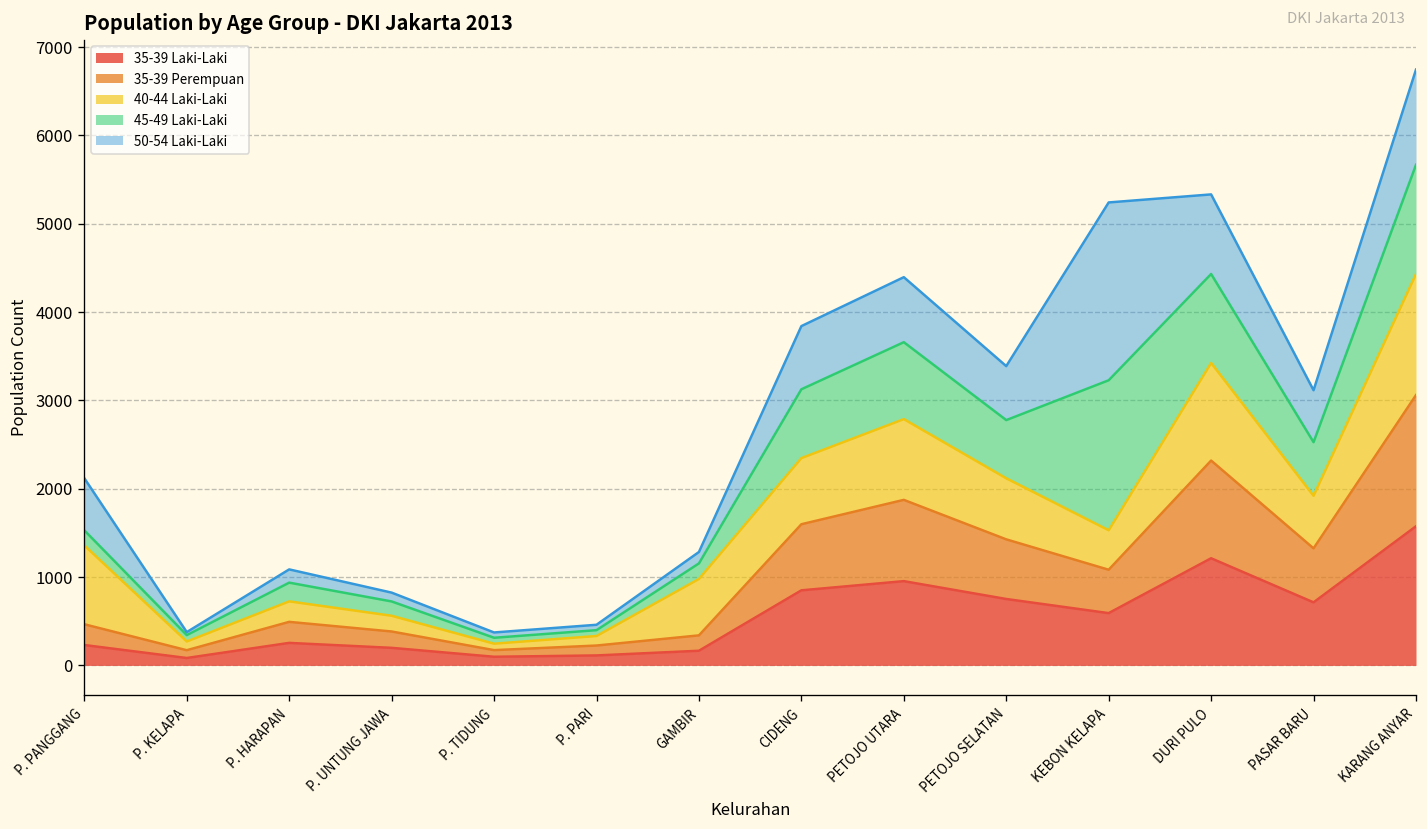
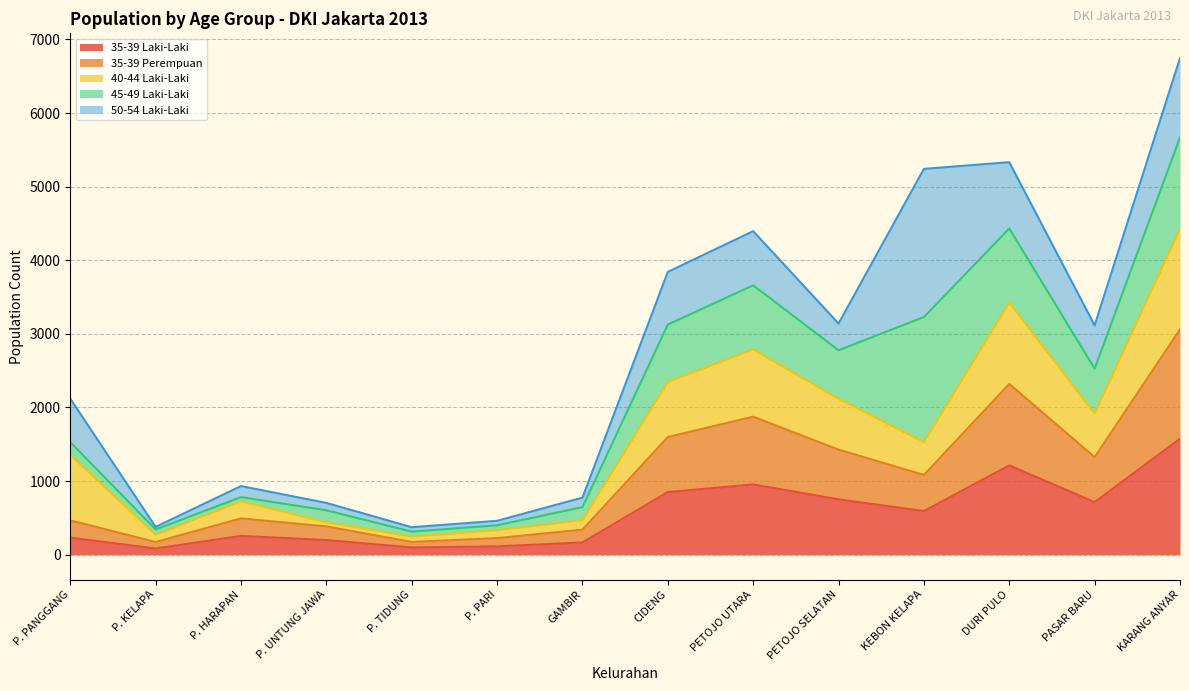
  {
    "40-44 Laki-Laki": {
      "P. PANGGANG": 900,
      "P. KELAPA": 100,
      "P. HARAPAN": 200,
-     "P. UNTUNG JAWA": 200,
+     "P. UNTUNG JAWA": 100,
      "P. TIDUNG": 100,
      "P. PARI": 100,
-     "GAMBIR": 600,
+     "GAMBIR": 100,
      "CIDENG": 700,
      "PETOJO UTARA": 900,
      "PETOJO SELATAN": 700,
      "KEBON KELAPA": 400,
      "DURI PULO": 1100,
      "PASAR BARU": 600,
      "KARANG ANYAR": 1400
    },
    "45-49 Laki-Laki": {
      "P. PANGGANG": 200,
-     "P. HARAPAN": 200,
+     "P. HARAPAN": 100,
      "P. UNTUNG JAWA": 200,
      "P. TIDUNG": 100,
      "P. PARI": 100,
      "GAMBIR": 200,
      "CIDENG": 800,
      "PETOJO UTARA": 900,
      "PETOJO SELATAN": 700,
      "KEBON KELAPA": 1700,
      "DURI PULO": 1000,
      "PASAR BARU": 600,
      "KARANG ANYAR": 1200
    },
    "50-54 Laki-Laki": {
      "P. PANGGANG": 600,
      "P. HARAPAN": 200,
      "P. UNTUNG JAWA": 100,
      "P. TIDUNG": 100,
      "P. PARI": 100,
      "GAMBIR": 100,
      "CIDENG": 700,
      "PETOJO UTARA": 700,
-     "PETOJO SELATAN": 600,
+     "PETOJO SELATAN": 400,
      "KEBON KELAPA": 2000,
      "DURI PULO": 900,
      "PASAR BARU": 600,
      "KARANG ANYAR": 1100
    }
  }
